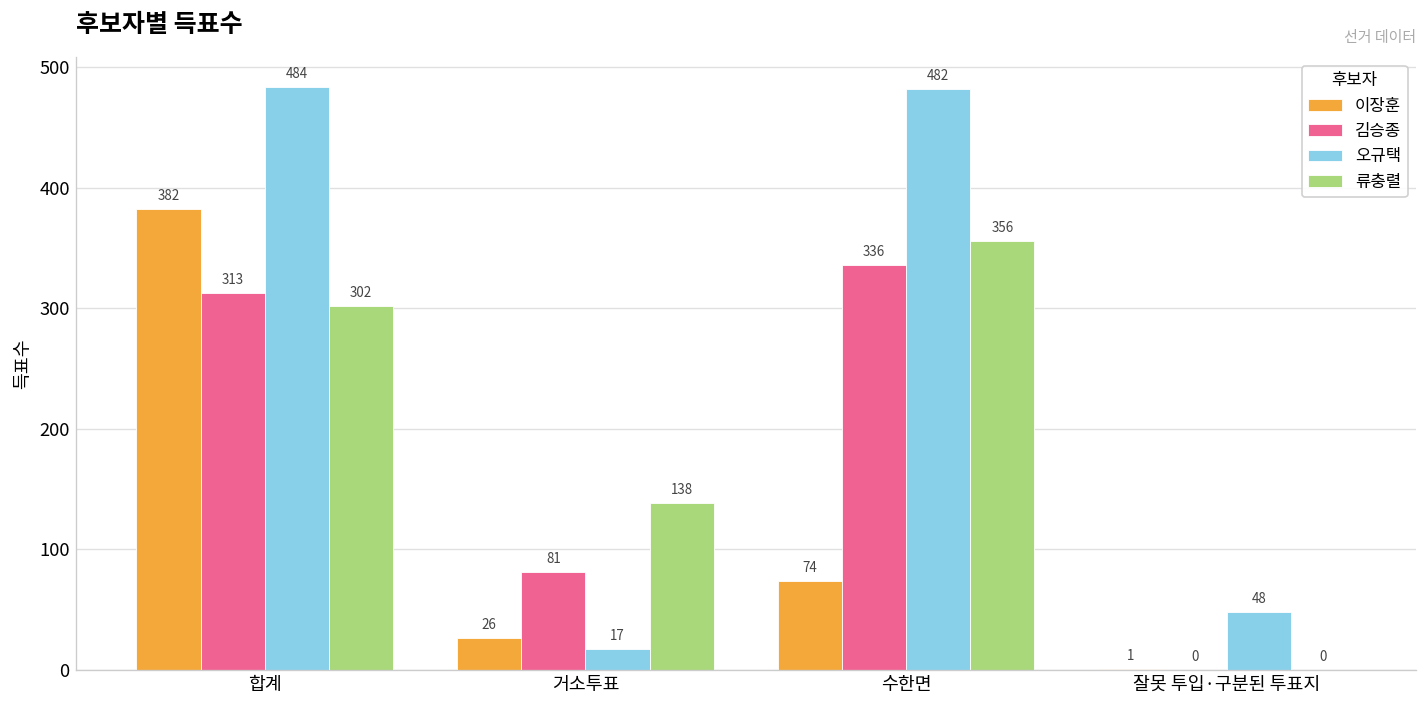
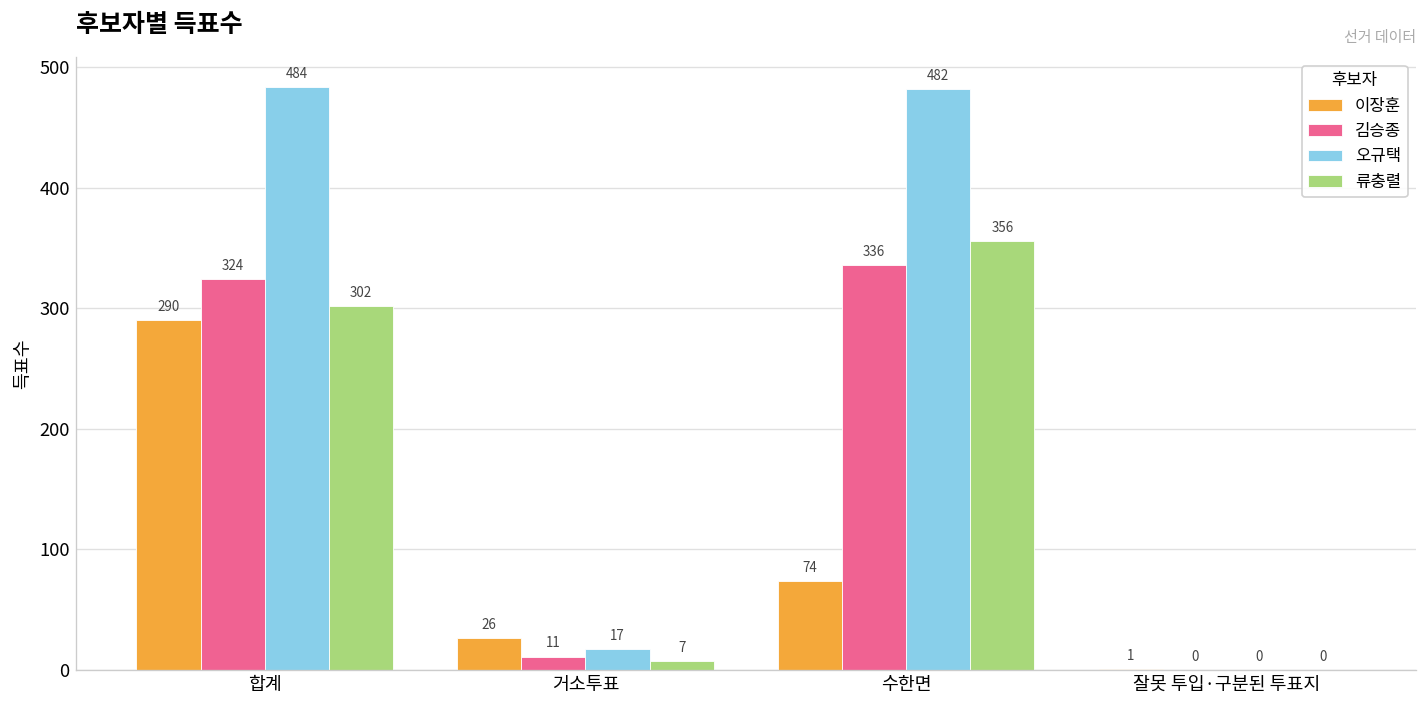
  {
    "이장훈": {
-     "합계": 382,
+     "합계": 290,
      "거소투표": 26,
      "수한면": 74,
      "잘못 투입·구분된 투표지": 1
    },
    "김승종": {
-     "합계": 313,
-     "거소투표": 81,
+     "합계": 324,
+     "거소투표": 11,
      "수한면": 336,
      "잘못 투입·구분된 투표지": 0
    },
    "오규택": {
      "합계": 484,
      "거소투표": 17,
      "수한면": 482,
-     "잘못 투입·구분된 투표지": 48
+     "잘못 투입·구분된 투표지": 0
    },
    "류충렬": {
      "합계": 302,
-     "거소투표": 138,
+     "거소투표": 7,
      "수한면": 356,
      "잘못 투입·구분된 투표지": 0
    }
  }
